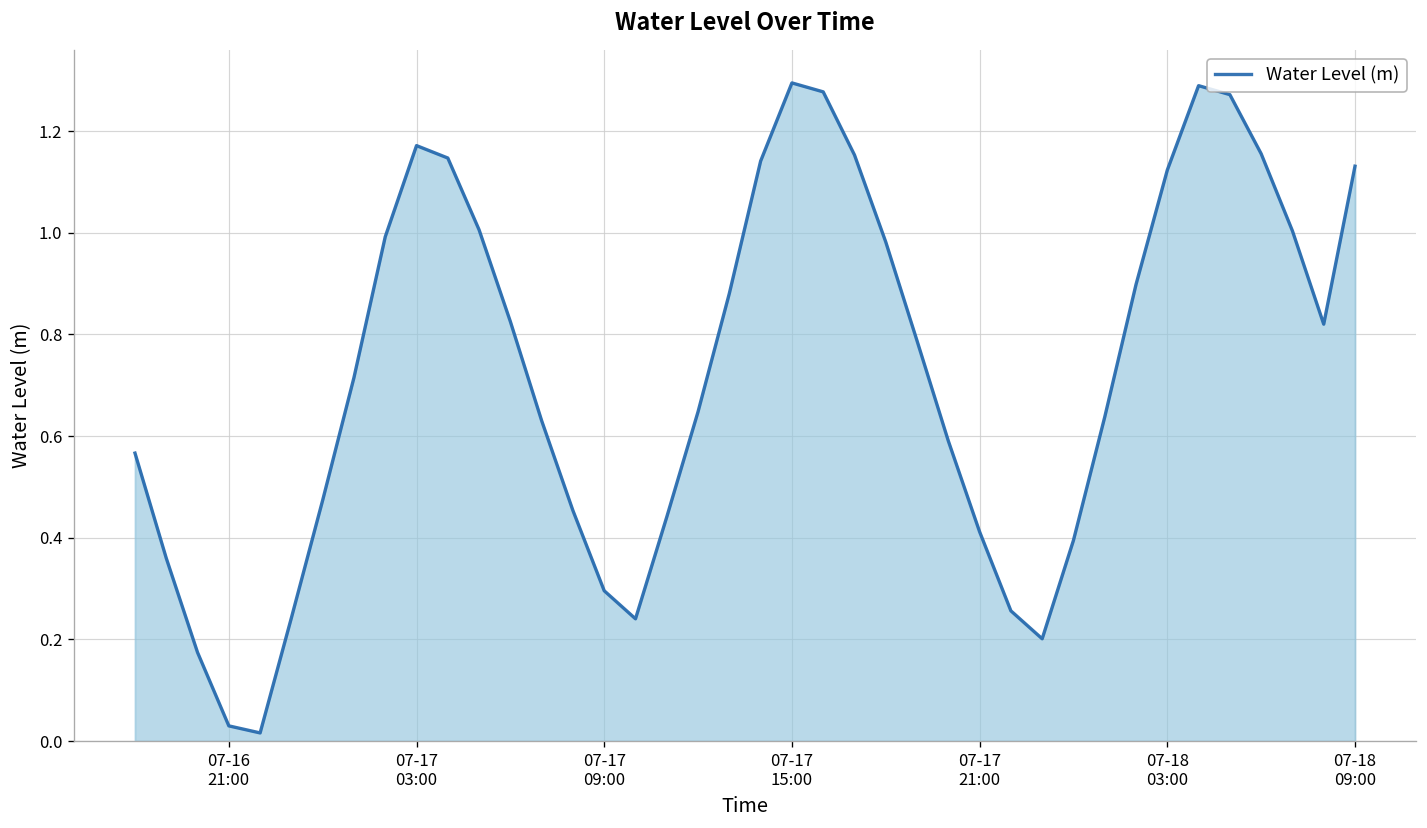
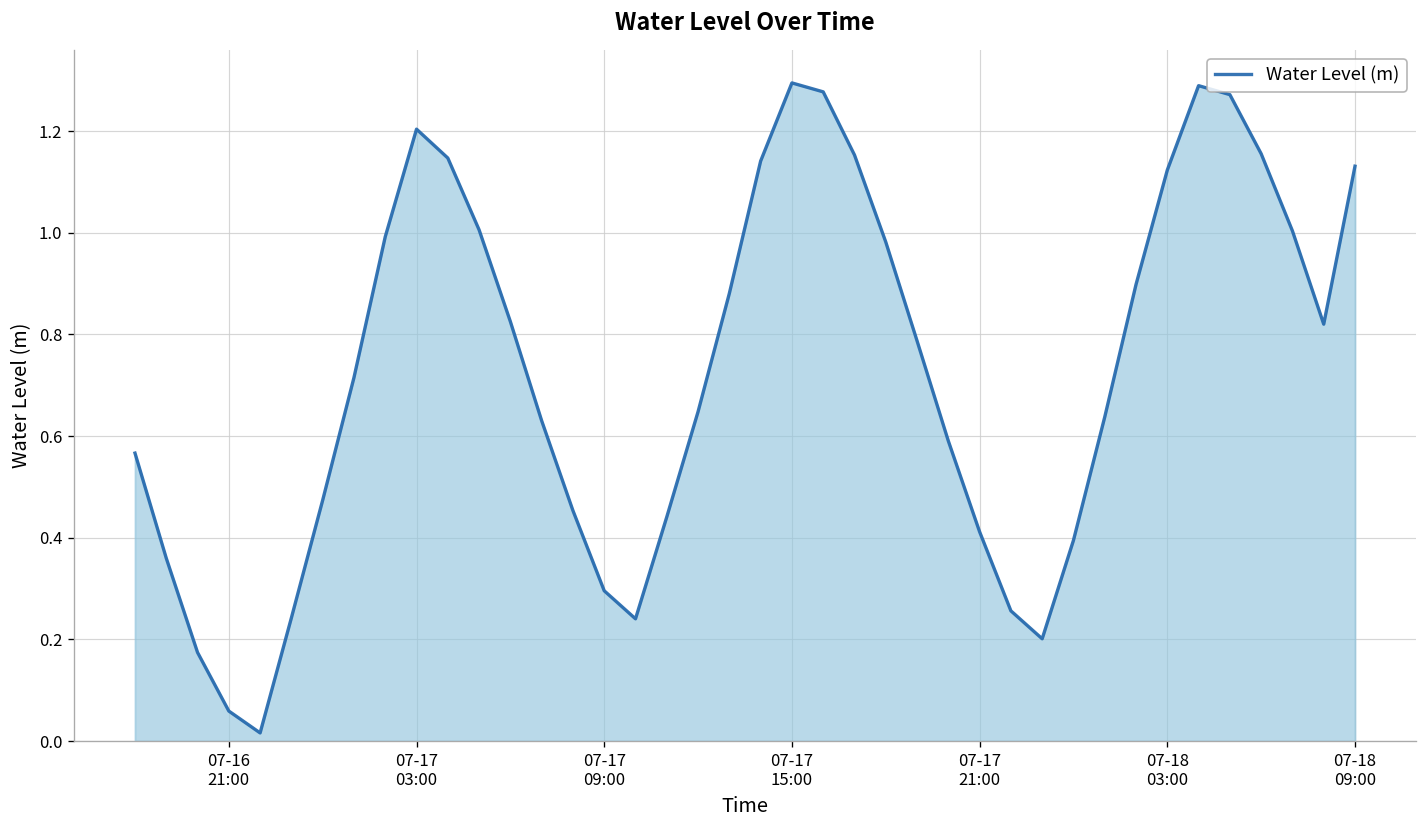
  {
-   "07-16 21:00": 0.03,
-   "07-17 03:00": 1.17,
+   "07-16 21:00": 0.06,
+   "07-17 03:00": 1.20,
    "07-17 09:00": 0.30,
    "07-17 15:00": 1.30,
    "07-17 21:00": 0.41,
    "07-18 03:00": 1.12,
    "07-18 09:00": 1.13
  }
